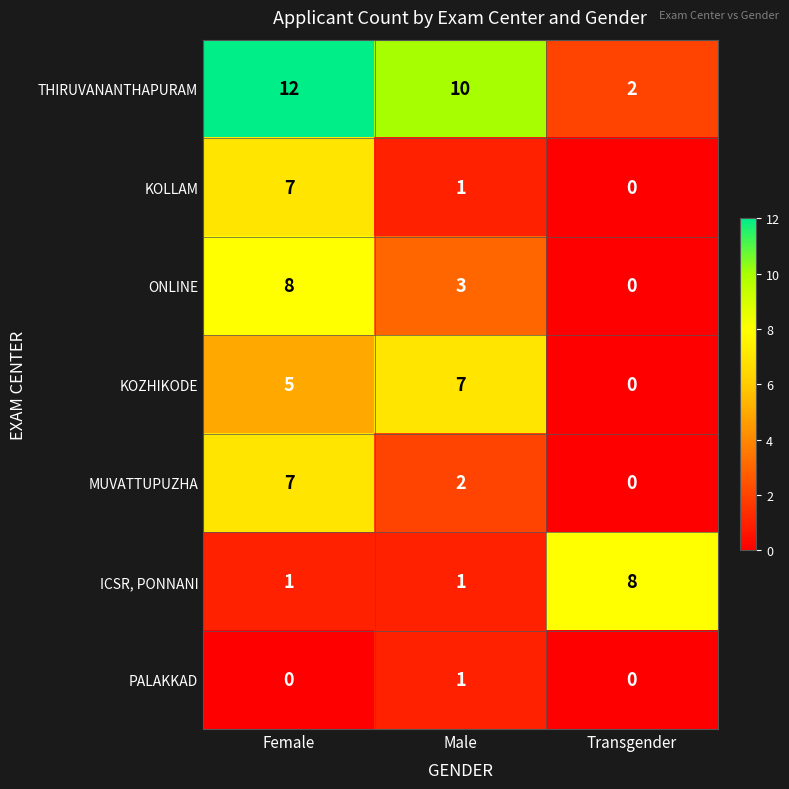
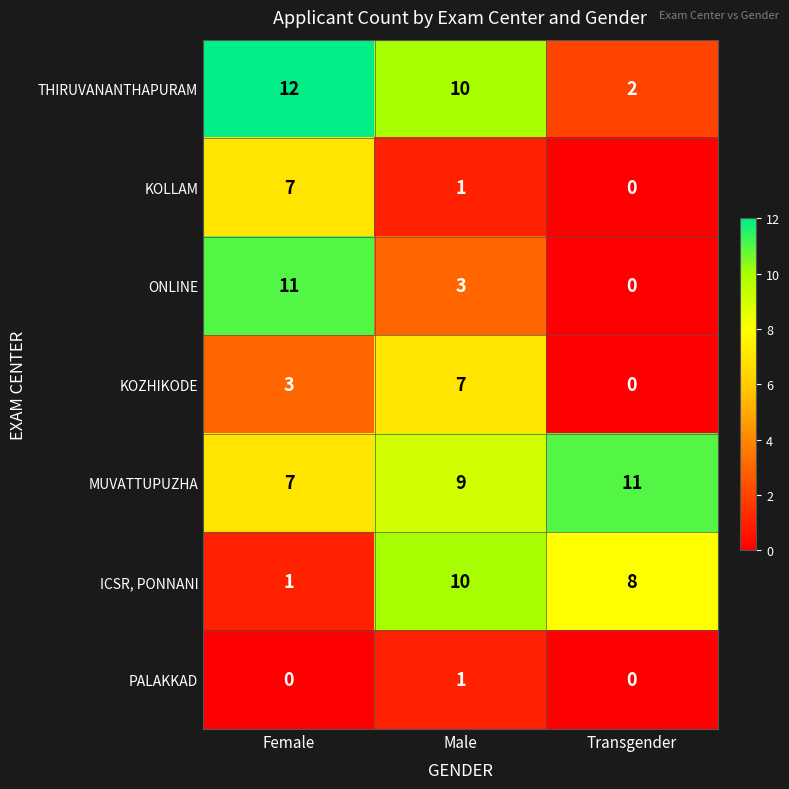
  {
    "THIRUVANANTHAPURAM": {
      "Female": 12,
      "Male": 10,
      "Transgender": 2
    },
    "KOLLAM": {
      "Female": 7,
      "Male": 1,
      "Transgender": 0
    },
    "ONLINE": {
-     "Female": 8,
+     "Female": 11,
      "Male": 3,
      "Transgender": 0
    },
    "KOZHIKODE": {
-     "Female": 5,
+     "Female": 3,
      "Male": 7,
      "Transgender": 0
    },
    "MUVATTUPUZHA": {
      "Female": 7,
-     "Male": 2,
-     "Transgender": 0
+     "Male": 9,
+     "Transgender": 11
    },
    "ICSR, PONNANI": {
      "Female": 1,
-     "Male": 1,
+     "Male": 10,
      "Transgender": 8
    },
    "PALAKKAD": {
      "Female": 0,
      "Male": 1,
      "Transgender": 0
    }
  }
